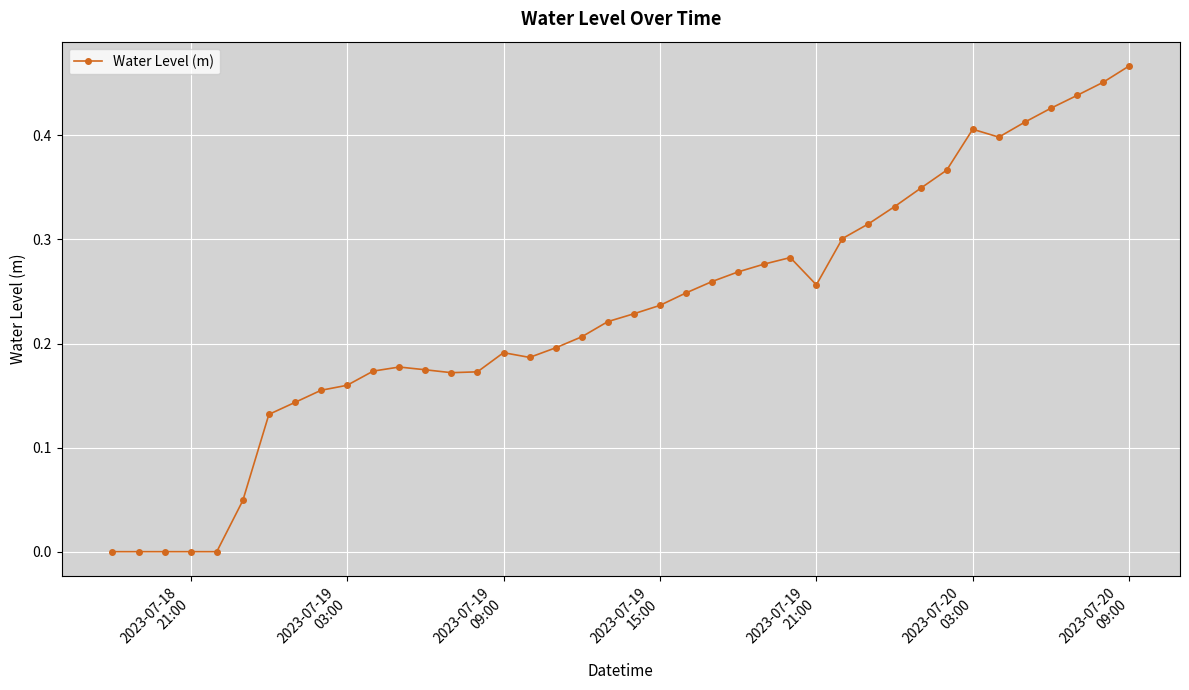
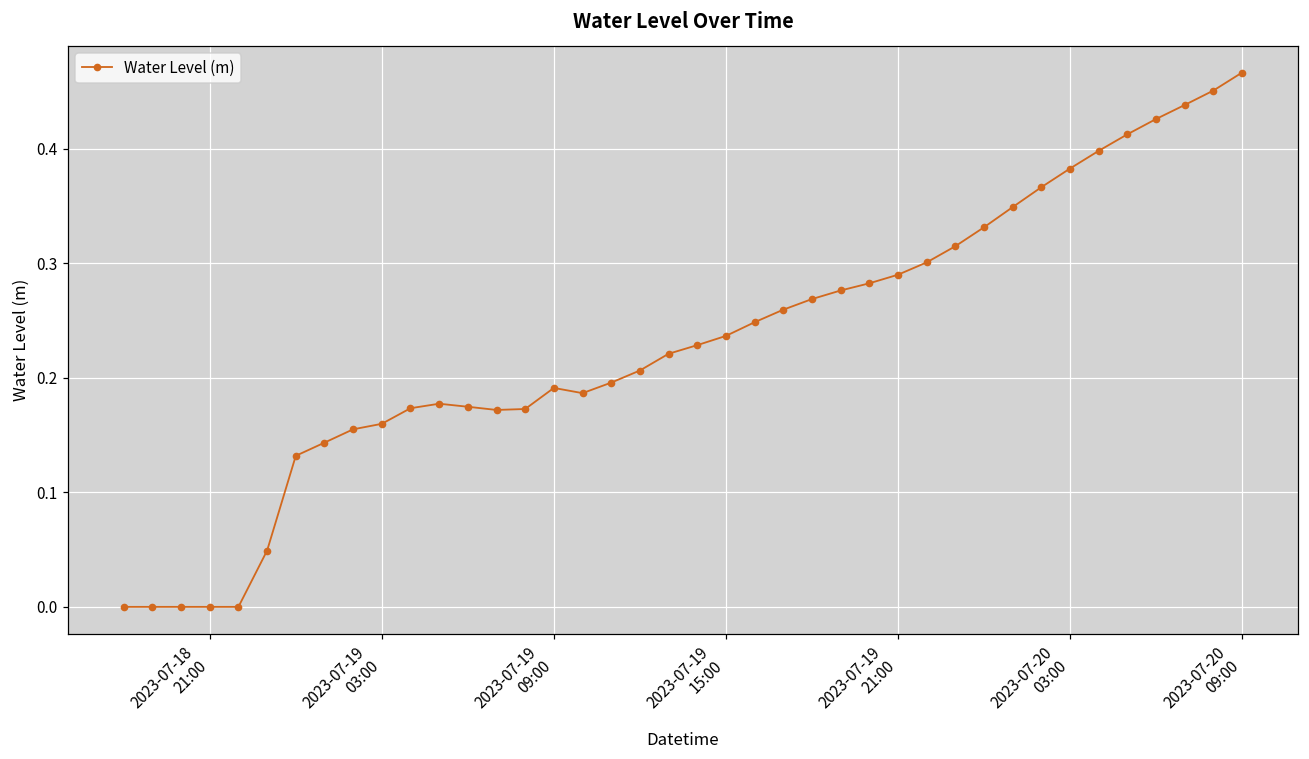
  {
    "2023-07-18 21:00": 0.000,
    "2023-07-19 03:00": 0.160,
    "2023-07-19 09:00": 0.191,
    "2023-07-19 15:00": 0.237,
-   "2023-07-19 21:00": 0.256,
-   "2023-07-20 03:00": 0.406,
+   "2023-07-19 21:00": 0.290,
+   "2023-07-20 03:00": 0.383,
    "2023-07-20 09:00": 0.467
  }
